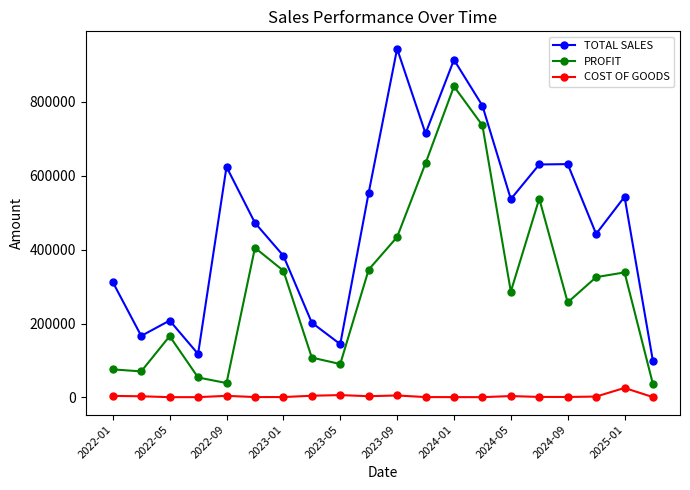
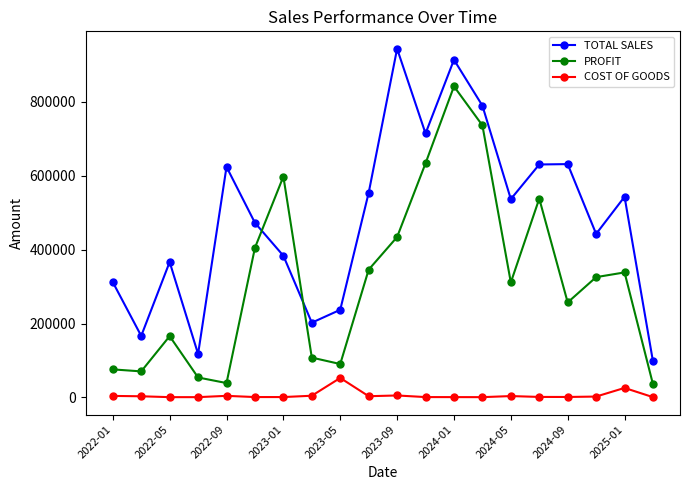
  {
    "TOTAL SALES": {
      "2022-01": 310000,
-     "2022-05": 210000,
+     "2022-05": 370000,
      "2022-09": 620000,
      "2023-01": 380000,
-     "2023-05": 140000,
+     "2023-05": 240000,
      "2023-09": 940000,
      "2024-01": 910000,
      "2024-05": 540000,
      "2024-09": 630000,
      "2025-01": 540000
    },
    "PROFIT": {
      "2022-01": 80000,
      "2022-05": 170000,
      "2022-09": 40000,
-     "2023-01": 340000,
+     "2023-01": 600000,
      "2023-05": 90000,
      "2023-09": 430000,
      "2024-01": 840000,
-     "2024-05": 290000,
+     "2024-05": 310000,
      "2024-09": 260000,
      "2025-01": 340000
    },
    "COST OF GOODS": {
      "2022-01": 0,
      "2022-05": 0,
      "2022-09": 0,
      "2023-01": 0,
-     "2023-05": 10000,
+     "2023-05": 50000,
      "2023-09": 10000,
      "2024-01": 0,
      "2024-05": 0,
      "2024-09": 0,
      "2025-01": 30000
    }
  }
